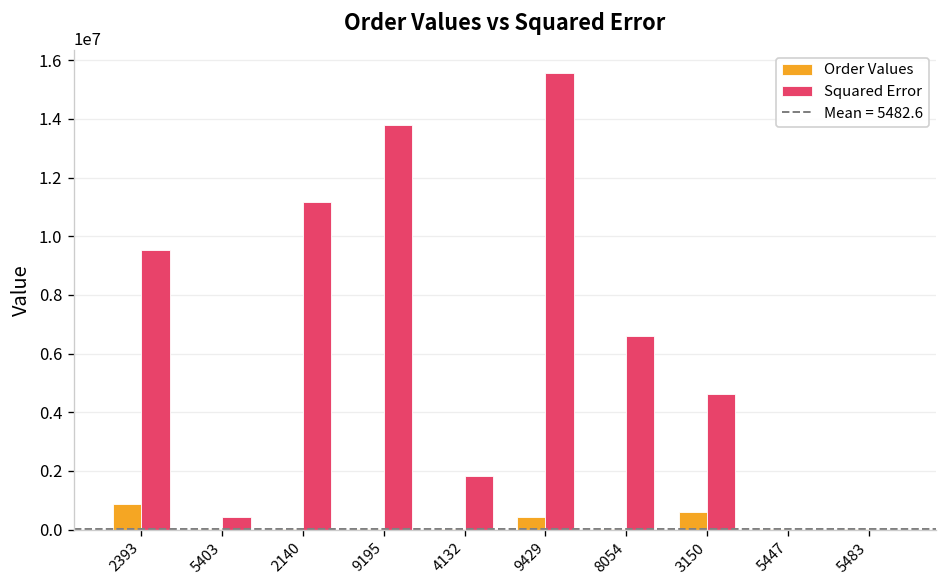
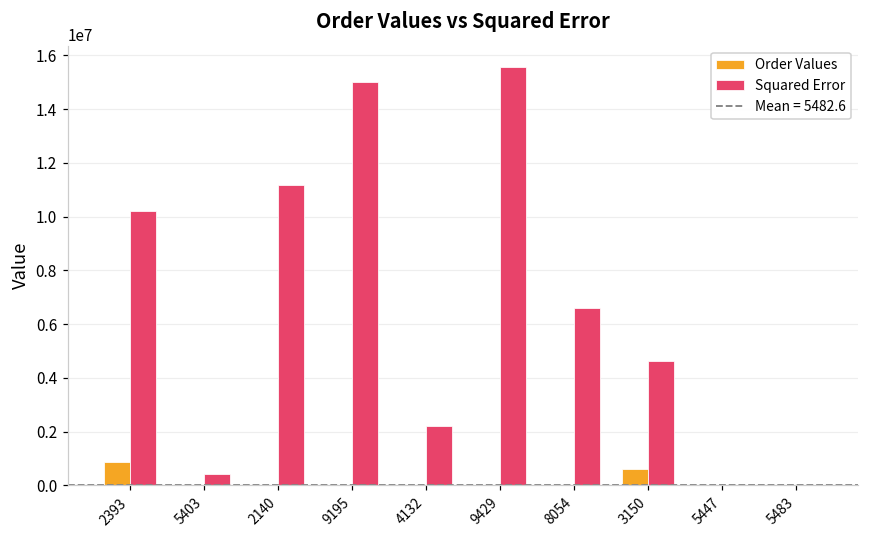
  {
    "Order Values": {
      "2393": 900000,
-     "9429": 400000,
+     "9429": 0,
      "3150": 600000
    },
    "Squared Error": {
-     "2393": 9500000,
+     "2393": 10200000,
      "5403": 400000,
      "2140": 11200000,
-     "9195": 13800000,
-     "4132": 1800000,
+     "9195": 15000000,
+     "4132": 2200000,
      "9429": 15600000,
      "8054": 6600000,
      "3150": 4600000
    }
  }
